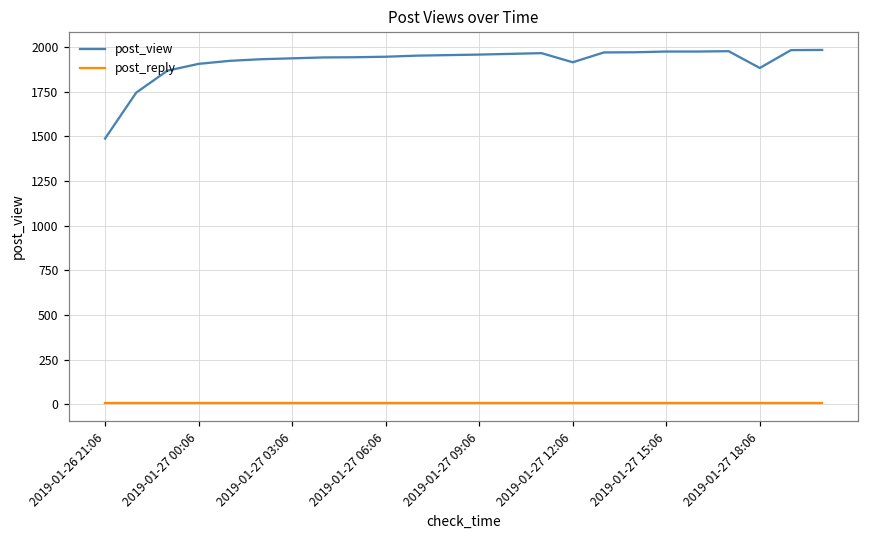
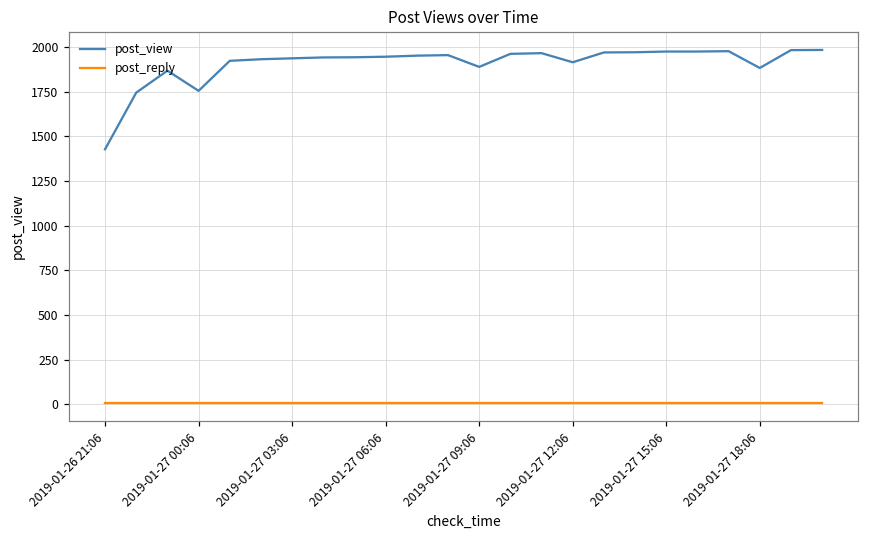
  {
    "post_view": {
-     "2019-01-26 21:06": 1490,
-     "2019-01-27 00:06": 1910,
+     "2019-01-26 21:06": 1430,
+     "2019-01-27 00:06": 1750,
      "2019-01-27 03:06": 1940,
      "2019-01-27 06:06": 1950,
-     "2019-01-27 09:06": 1960,
+     "2019-01-27 09:06": 1890,
      "2019-01-27 12:06": 1910,
      "2019-01-27 15:06": 1970,
      "2019-01-27 18:06": 1880
    },
    "post_reply": {
      "2019-01-26 21:06": 10,
      "2019-01-27 00:06": 10,
      "2019-01-27 03:06": 10,
      "2019-01-27 06:06": 10,
      "2019-01-27 09:06": 10,
      "2019-01-27 12:06": 10,
      "2019-01-27 15:06": 10,
      "2019-01-27 18:06": 10
    }
  }
